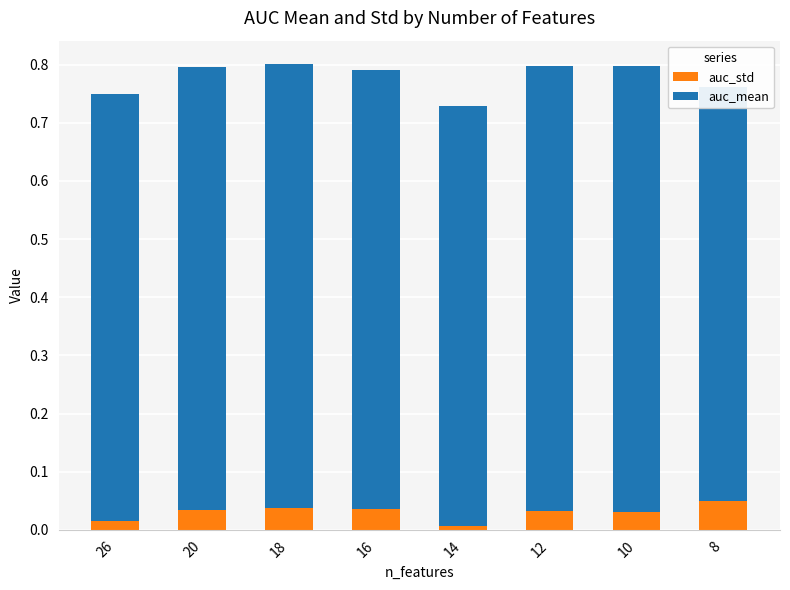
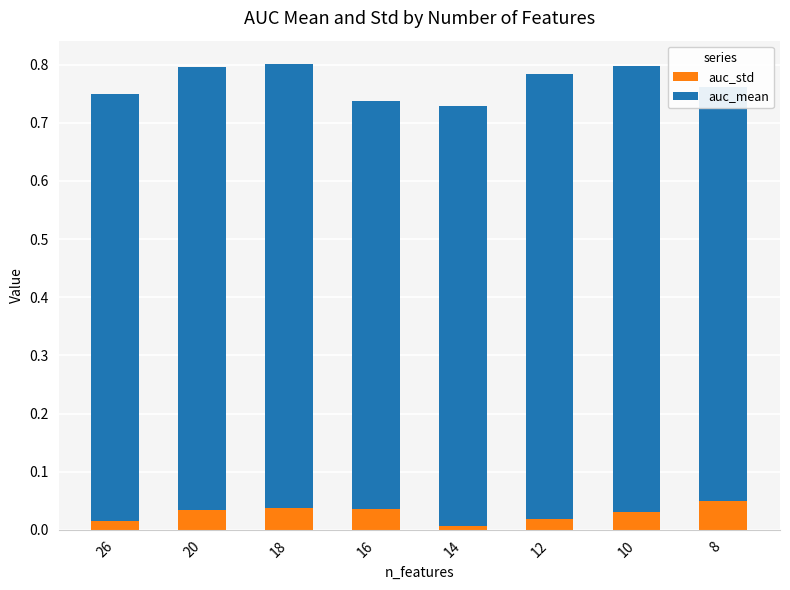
  {
    "auc_std": {
      "26": 0.02,
      "20": 0.03,
      "18": 0.04,
      "16": 0.04,
      "14": 0.01,
-     "12": 0.03,
+     "12": 0.02,
      "10": 0.03,
      "8": 0.05
    },
    "auc_mean": {
      "26": 0.73,
      "20": 0.76,
      "18": 0.76,
-     "16": 0.75,
+     "16": 0.70,
      "14": 0.72,
      "12": 0.77,
      "10": 0.77
    }
  }
